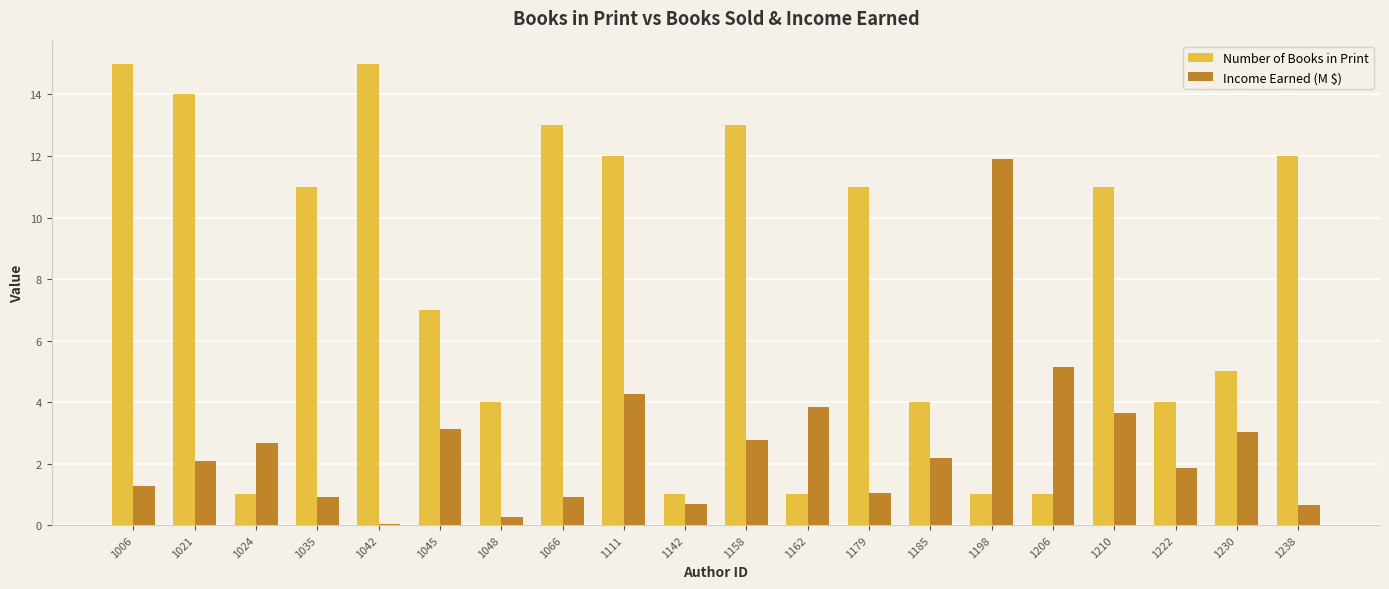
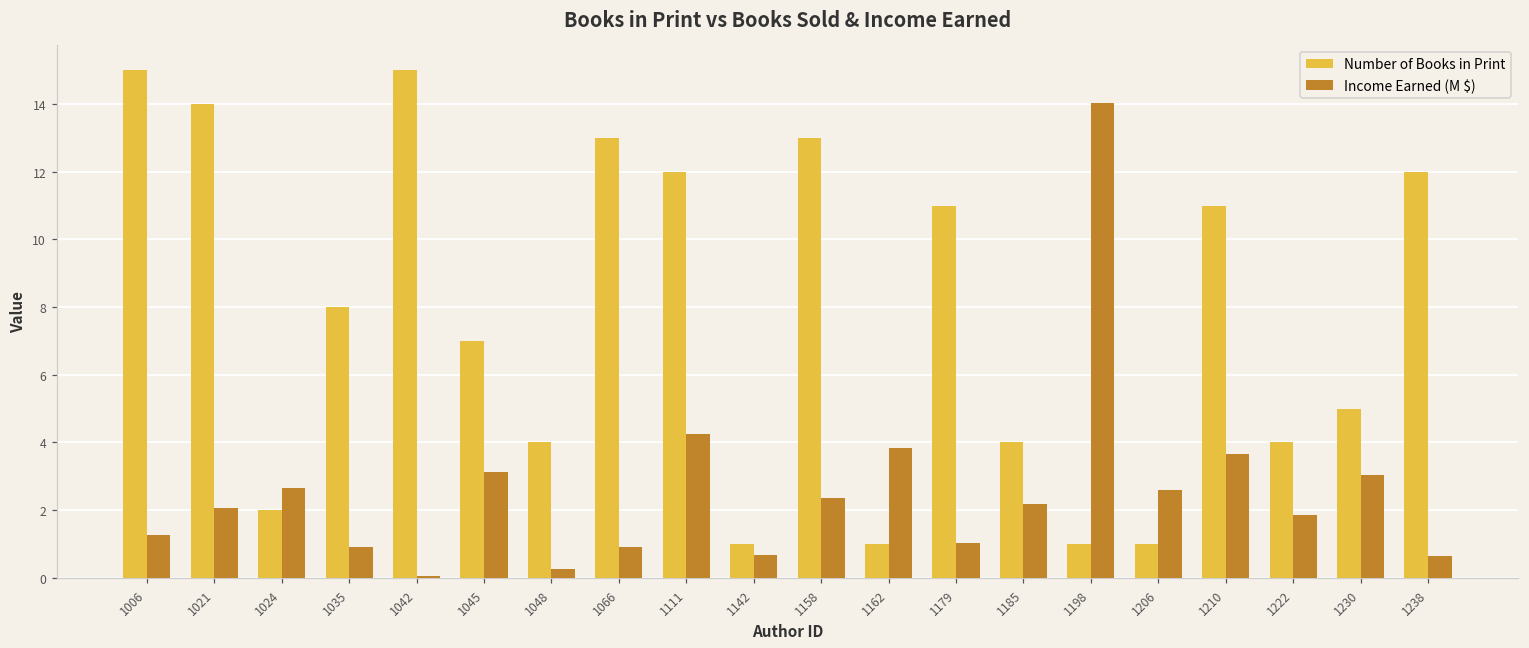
  {
    "Number of Books in Print": {
      "1006": 15,
      "1021": 14,
-     "1024": 1,
-     "1035": 11,
+     "1024": 2,
+     "1035": 8,
      "1042": 15,
      "1045": 7,
      "1048": 4,
      "1066": 13,
      "1111": 12,
      "1142": 1,
      "1158": 13,
      "1162": 1,
      "1179": 11,
      "1185": 4,
      "1198": 1,
      "1206": 1,
      "1210": 11,
      "1222": 4,
      "1230": 5,
      "1238": 12
    },
    "Income Earned (M $)": {
      "1006": 1.3,
      "1021": 2.1,
      "1024": 2.7,
      "1035": 0.9,
      "1045": 3.1,
      "1048": 0.3,
      "1066": 0.9,
      "1111": 4.3,
      "1142": 0.7,
-     "1158": 2.8,
+     "1158": 2.4,
      "1162": 3.8,
      "1179": 1.0,
      "1185": 2.2,
-     "1198": 11.9,
-     "1206": 5.1,
+     "1198": 14.0,
+     "1206": 2.6,
      "1210": 3.7,
      "1222": 1.8,
      "1230": 3.0,
      "1238": 0.6
    }
  }
